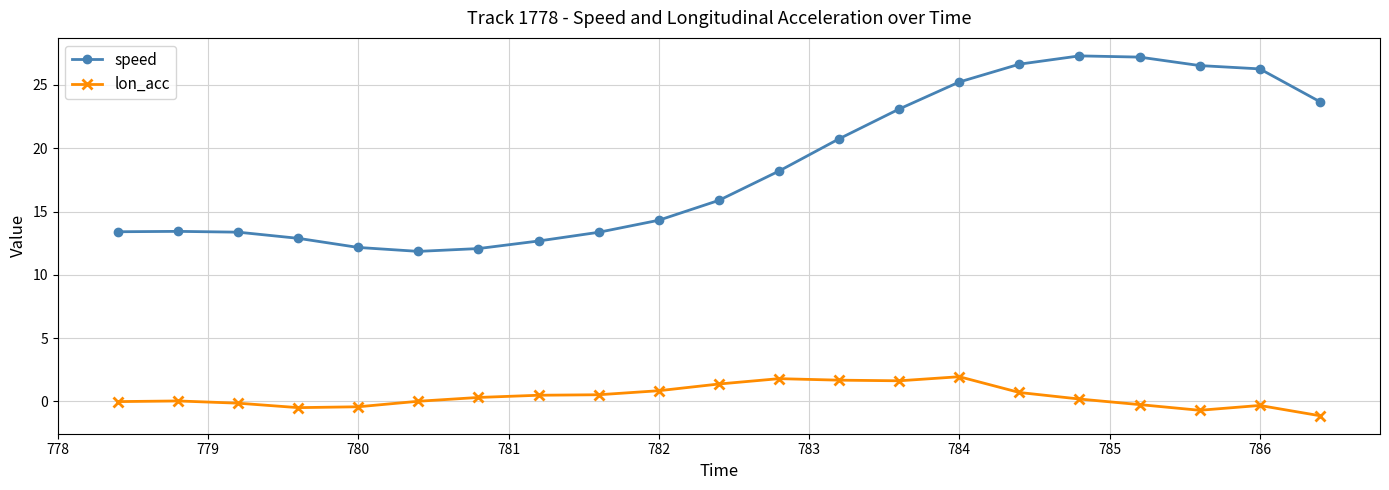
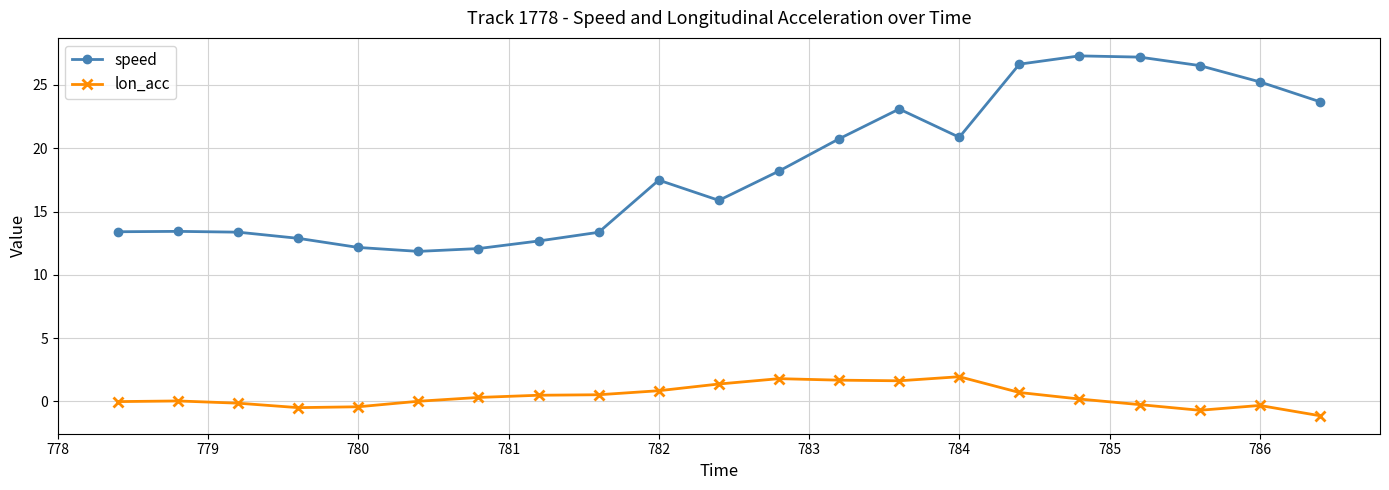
  {
    "speed": {
      "780": 12.2,
-     "782": 14.3,
-     "784": 25.2,
-     "786": 26.3
+     "782": 17.5,
+     "784": 20.9,
+     "786": 25.2
    },
    "lon_acc": {
      "780": -0.4,
      "782": 0.8,
      "784": 1.9,
      "786": -0.3
    }
  }
